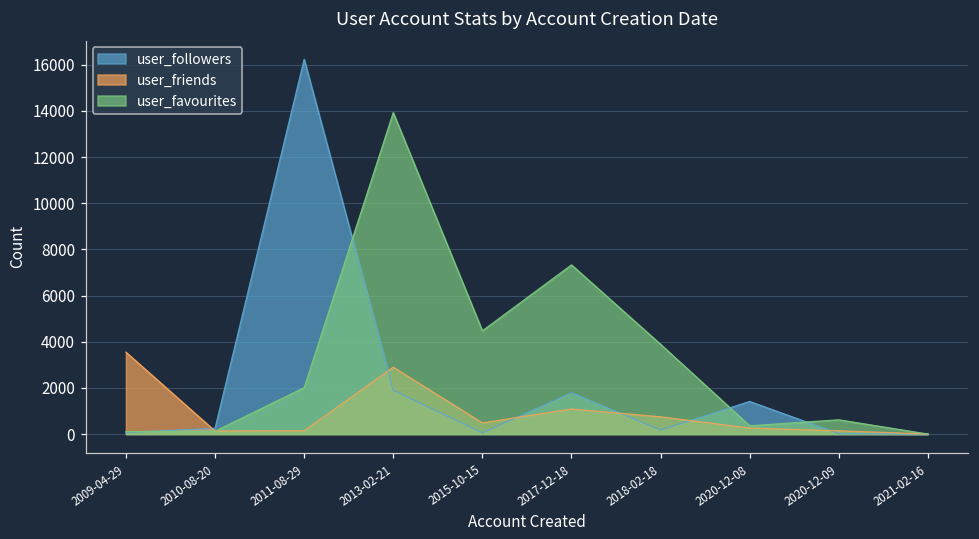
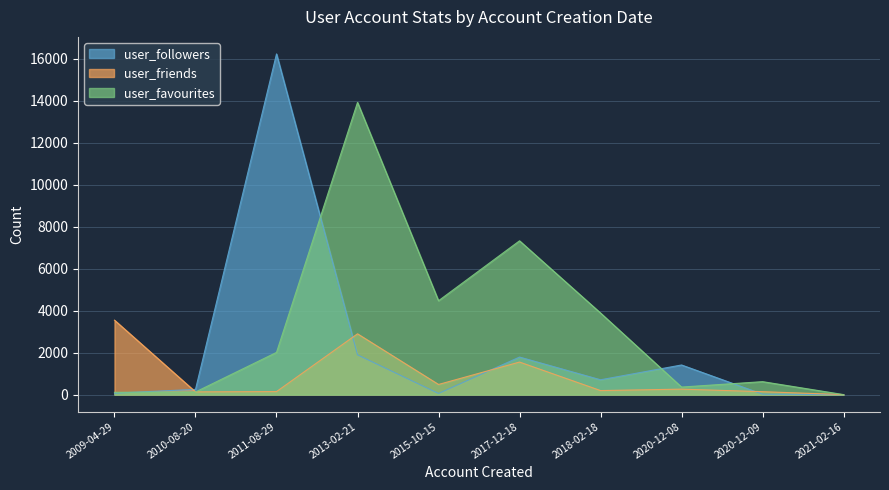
  {
    "user_followers": {
      "2011-08-29": 16200,
      "2013-02-21": 1900,
      "2015-10-15": 100,
      "2017-12-18": 1800,
-     "2018-02-18": 200,
+     "2018-02-18": 700,
      "2020-12-08": 1400
    },
    "user_friends": {
      "2009-04-29": 3500,
      "2011-08-29": 100,
      "2013-02-21": 2900,
      "2015-10-15": 500,
-     "2017-12-18": 1100,
-     "2018-02-18": 700
+     "2017-12-18": 1600,
+     "2018-02-18": 200
    },
    "user_favourites": {
      "2011-08-29": 2000,
      "2013-02-21": 13900,
      "2015-10-15": 4500,
      "2017-12-18": 7300,
      "2018-02-18": 3900,
      "2020-12-09": 600
    }
  }
